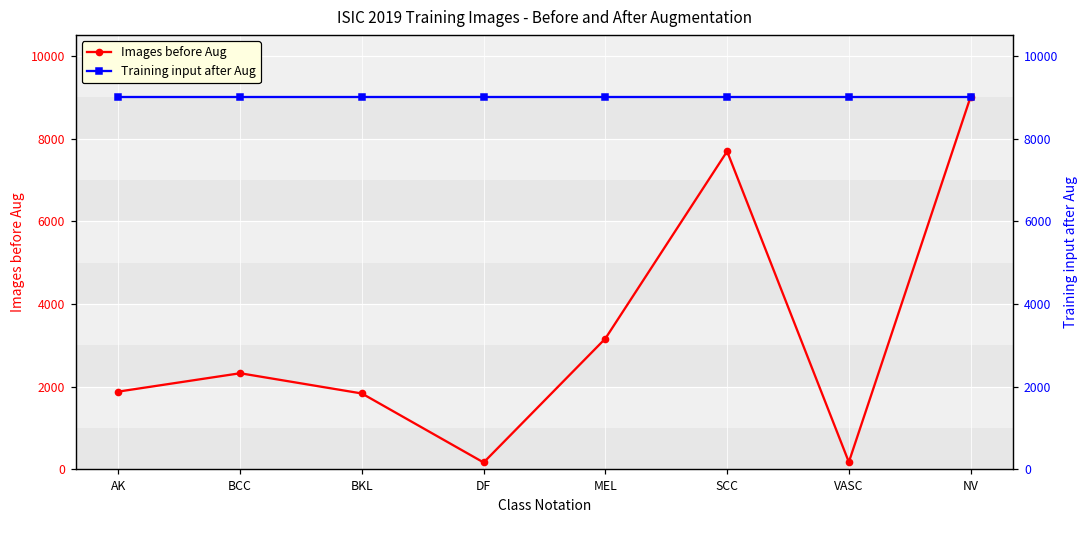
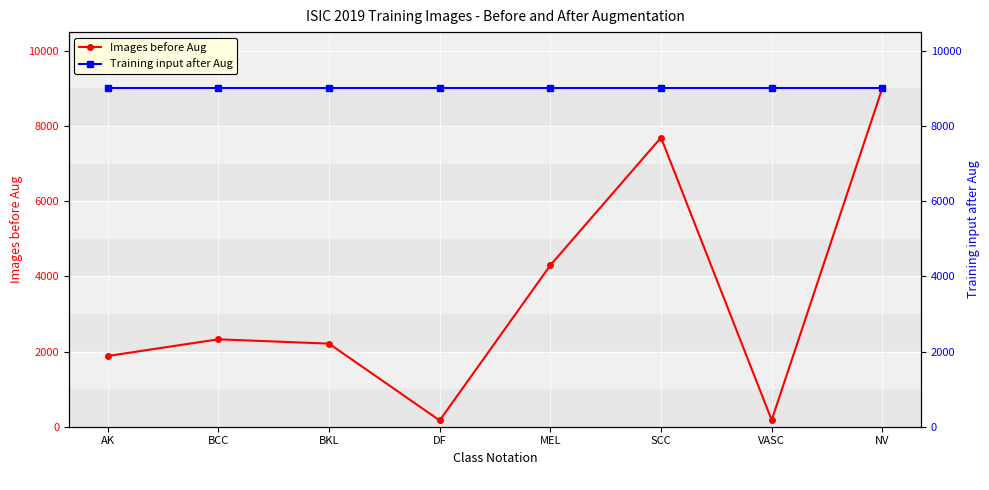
  {
    "Images before Aug": {
      "AK": 1900,
      "BCC": 2300,
-     "BKL": 1800,
+     "BKL": 2200,
      "DF": 200,
-     "MEL": 3200,
+     "MEL": 4300,
      "SCC": 7700,
      "VASC": 200,
      "NV": 9000
    },
    "Training input after Aug": {
      "AK": 9000,
      "BCC": 9000,
      "BKL": 9000,
      "DF": 9000,
      "MEL": 9000,
      "SCC": 9000,
      "VASC": 9000,
      "NV": 9000
    }
  }
